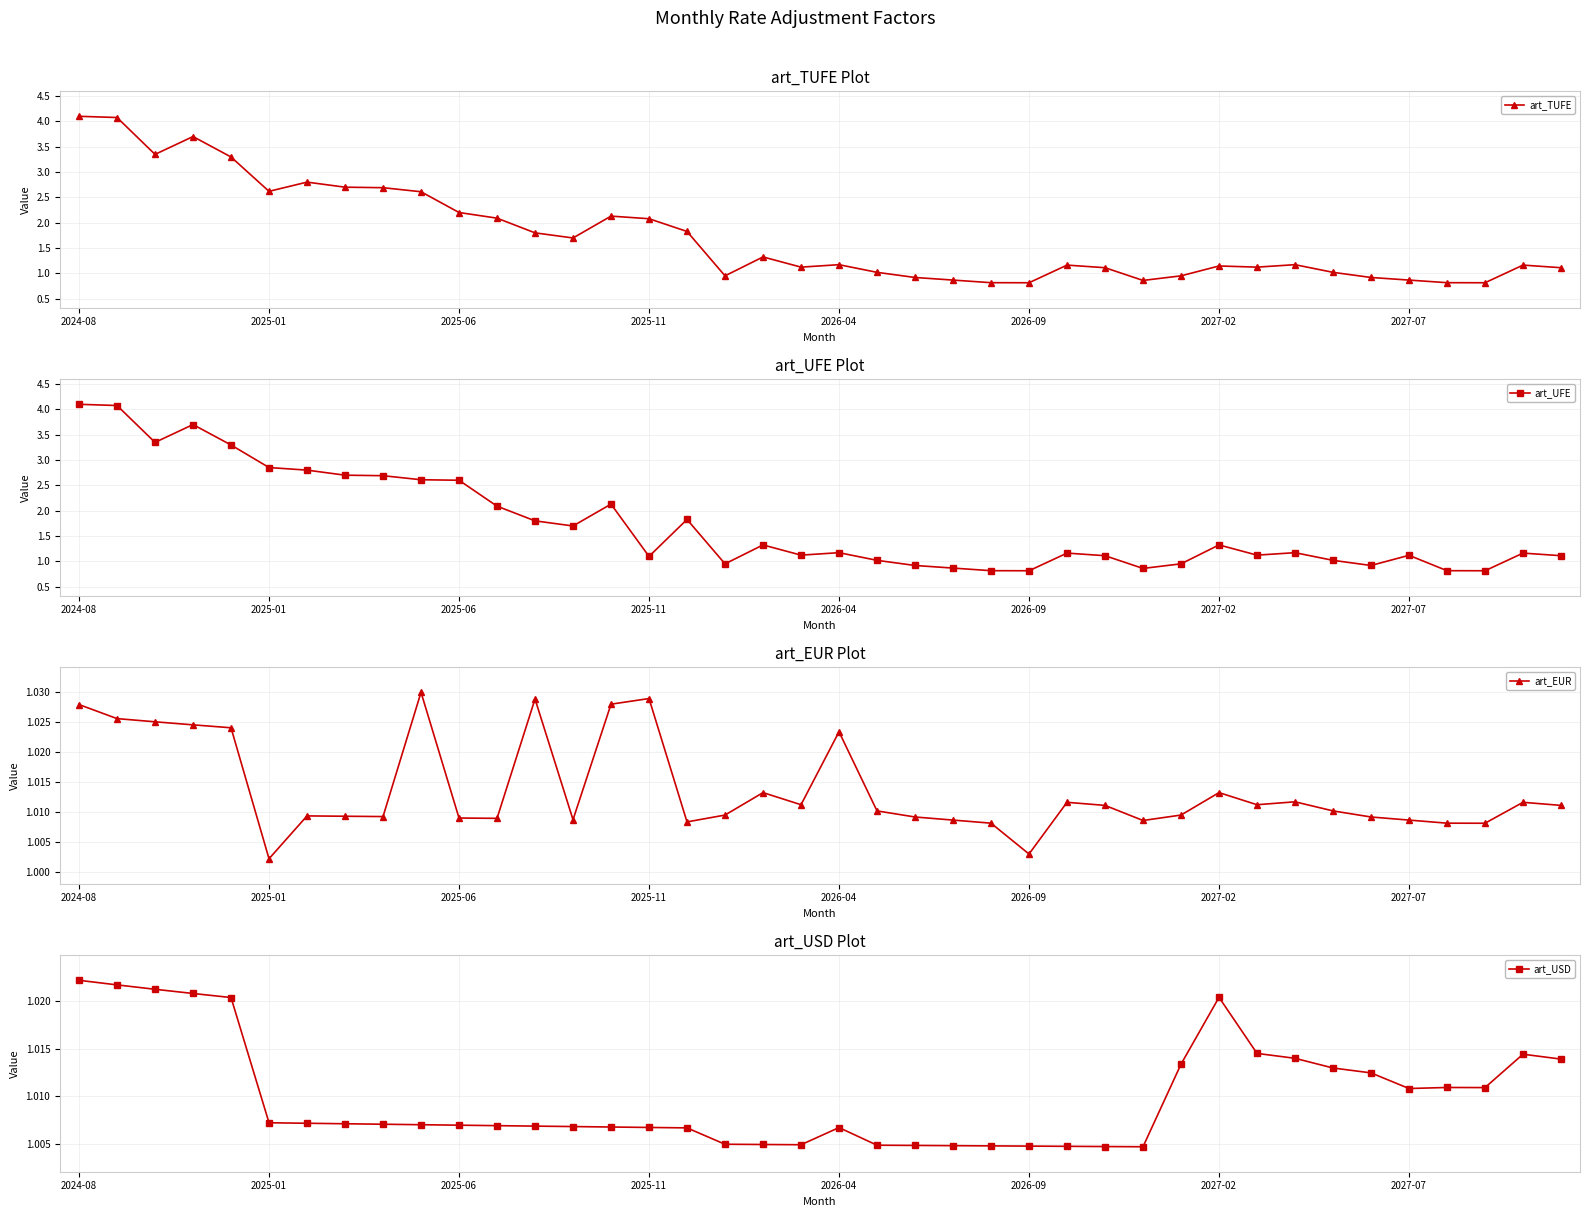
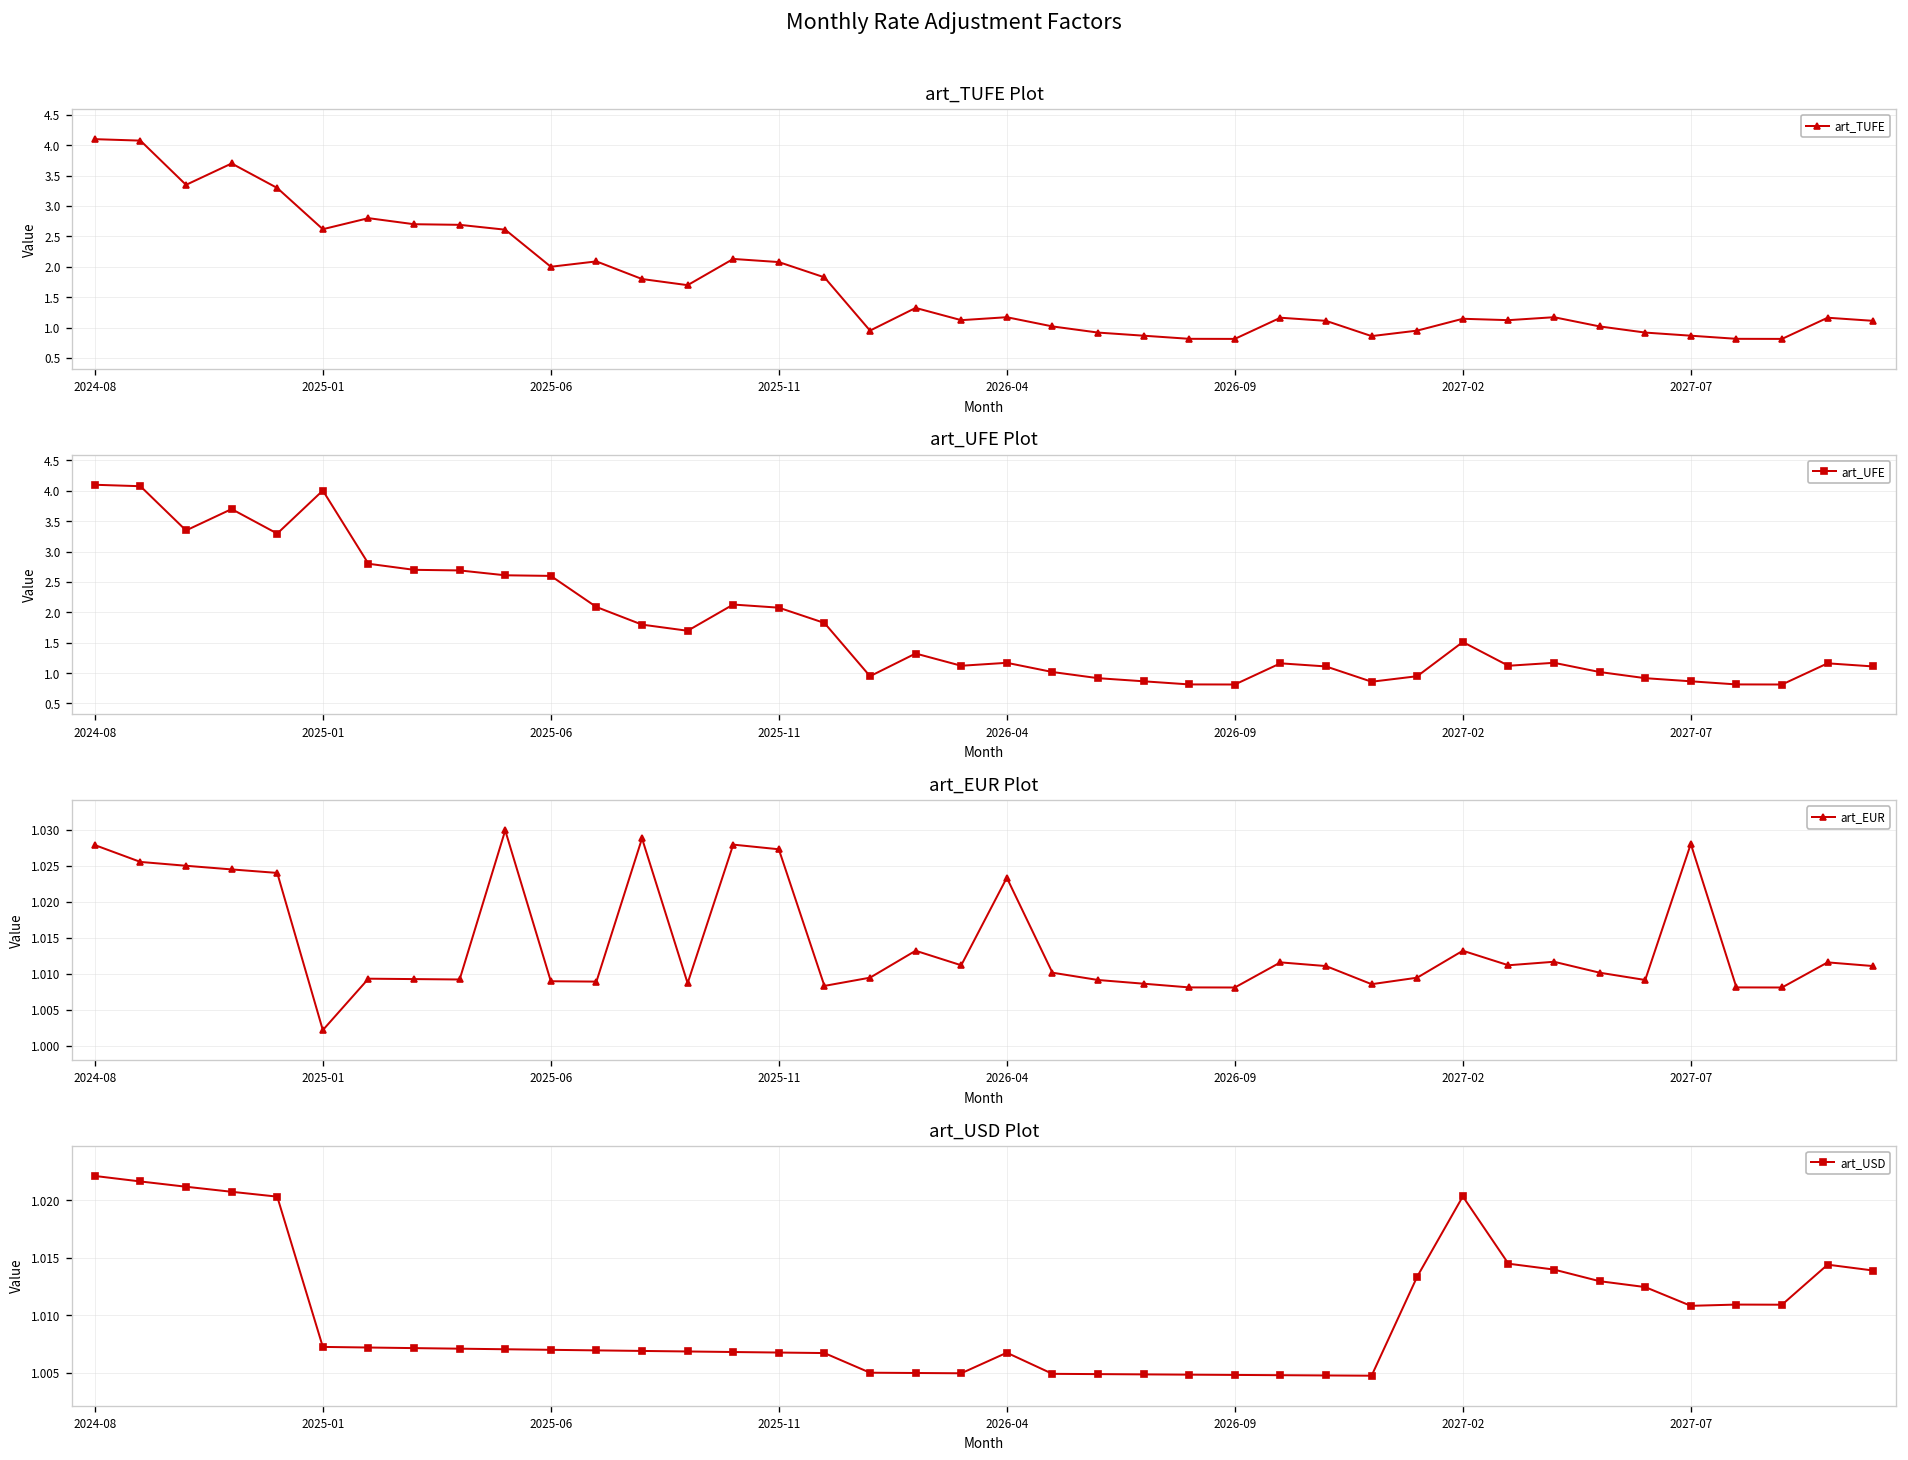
  {
    "art_TUFE Plot": {
      "2024-08": 4.1,
      "2025-01": 2.6,
-     "2025-06": 2.2,
+     "2025-06": 2.0,
      "2025-11": 2.1,
      "2026-04": 1.2,
      "2026-09": 0.8,
      "2027-02": 1.1,
      "2027-07": 0.9
    },
    "art_UFE Plot": {
      "2024-08": 4.1,
-     "2025-01": 2.9,
+     "2025-01": 4.0,
      "2025-06": 2.6,
-     "2025-11": 1.1,
+     "2025-11": 2.1,
      "2026-04": 1.2,
      "2026-09": 0.8,
-     "2027-02": 1.3,
-     "2027-07": 1.1
+     "2027-02": 1.5,
+     "2027-07": 0.9
    },
    "art_EUR Plot": {
      "2024-08": 1.028,
      "2025-01": 1.002,
      "2025-06": 1.009,
-     "2025-11": 1.029,
+     "2025-11": 1.027,
      "2026-04": 1.023,
-     "2026-09": 1.003,
+     "2026-09": 1.008,
      "2027-02": 1.013,
-     "2027-07": 1.009
+     "2027-07": 1.028
    },
    "art_USD Plot": {
      "2024-08": 1.022,
      "2025-01": 1.007,
      "2025-06": 1.007,
      "2025-11": 1.007,
      "2026-04": 1.007,
      "2026-09": 1.005,
      "2027-02": 1.020,
      "2027-07": 1.011
    }
  }
